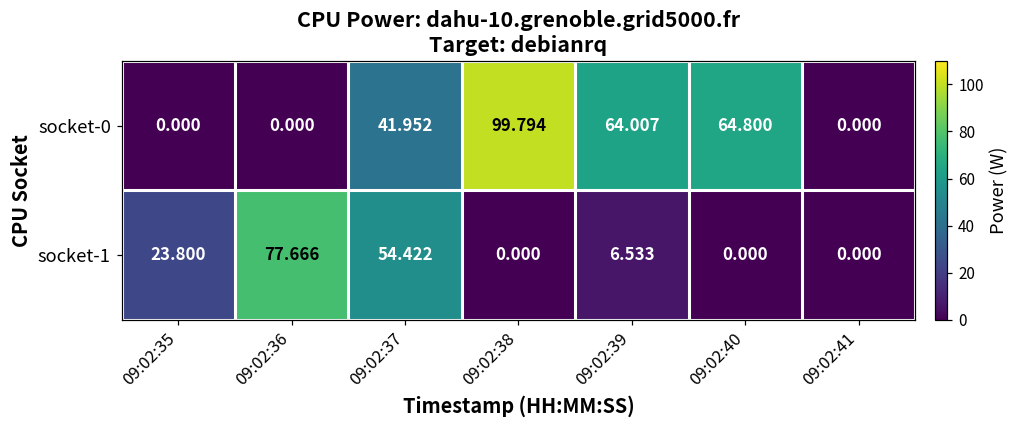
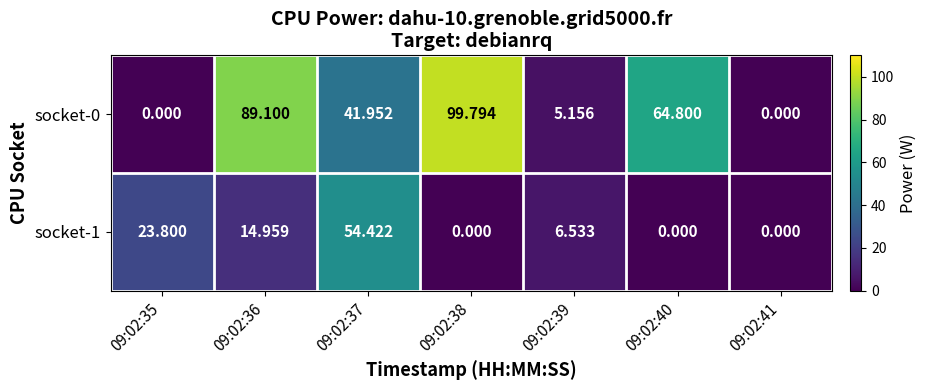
  {
    "socket-0": {
      "09:02:35": 0.000,
-     "09:02:36": 0.000,
+     "09:02:36": 89.100,
      "09:02:37": 41.952,
      "09:02:38": 99.794,
-     "09:02:39": 64.007,
+     "09:02:39": 5.156,
      "09:02:40": 64.800,
      "09:02:41": 0.000
    },
    "socket-1": {
      "09:02:35": 23.800,
-     "09:02:36": 77.666,
+     "09:02:36": 14.959,
      "09:02:37": 54.422,
      "09:02:38": 0.000,
      "09:02:39": 6.533,
      "09:02:40": 0.000,
      "09:02:41": 0.000
    }
  }
